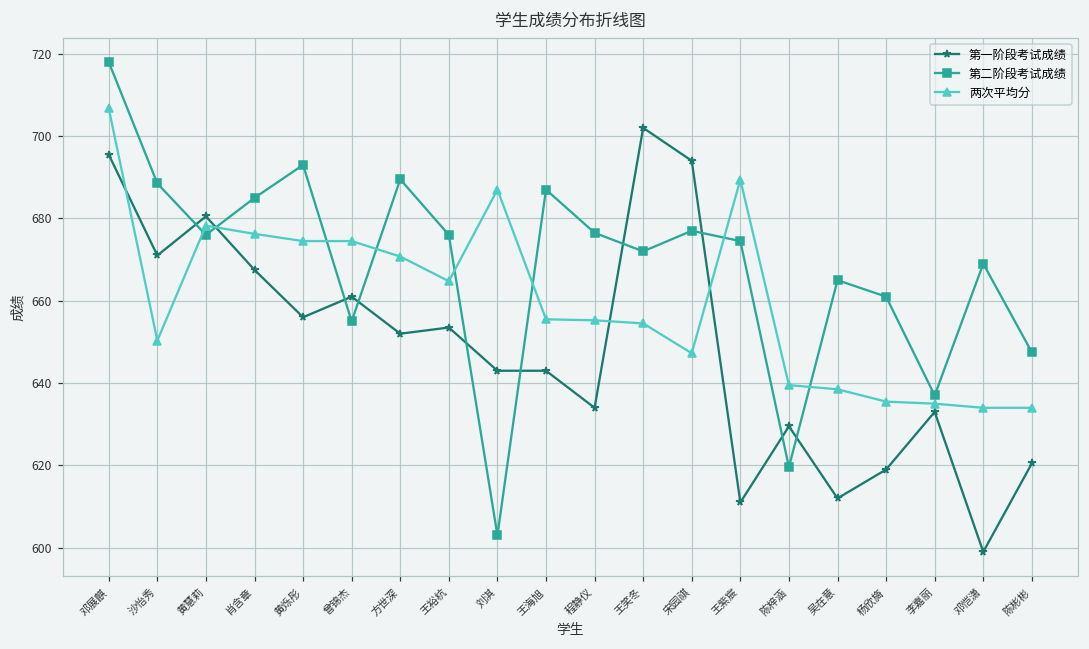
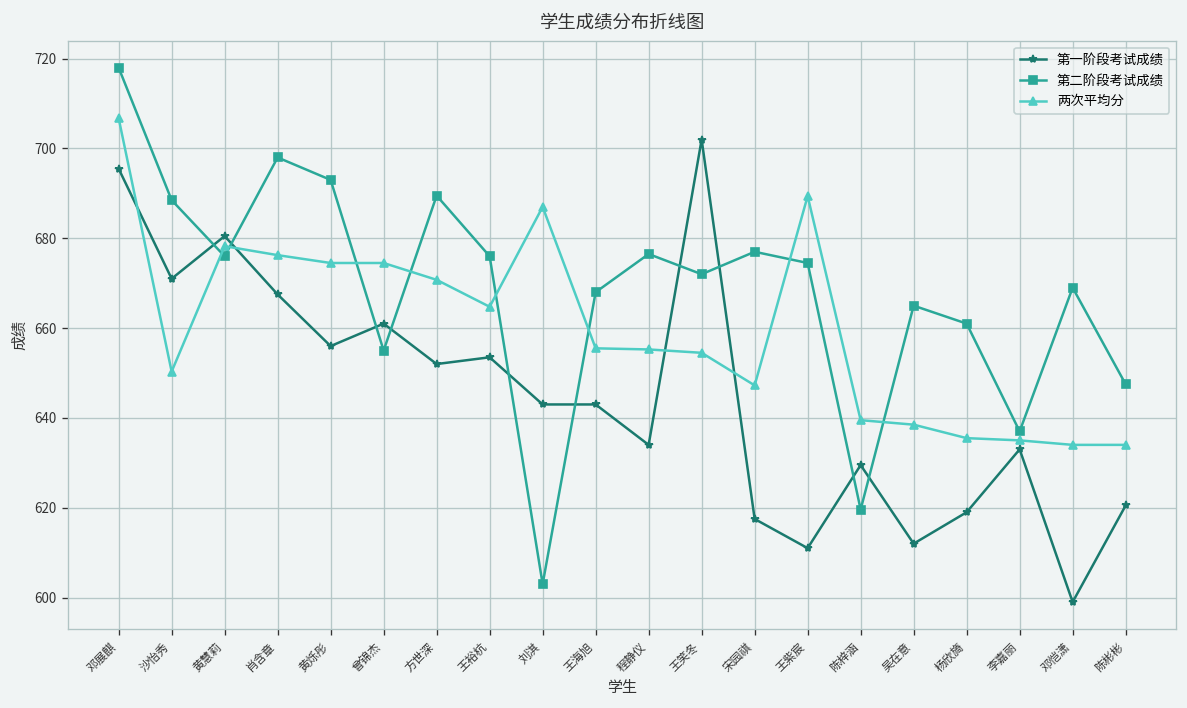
  {
    "第一阶段考试成绩": {
      "邓展麒": 696,
      "沙怡秀": 671,
      "黄慧莉": 681,
      "肖含章": 668,
      "黄烁彤": 656,
      "曾锦杰": 661,
      "方世深": 652,
      "王裕杭": 654,
      "刘淇": 643,
      "王海旭": 643,
      "程静仪": 634,
      "王笑冬": 702,
-     "宋园祺": 694,
+     "宋园祺": 618,
      "王紫宸": 611,
      "陈梓涵": 630,
      "吴在意": 612,
      "杨欣旖": 619,
      "李嘉丽": 633,
      "邓恺潇": 599,
      "陈彬彬": 621
    },
    "第二阶段考试成绩": {
      "邓展麒": 718,
      "沙怡秀": 689,
      "黄慧莉": 676,
-     "肖含章": 685,
+     "肖含章": 698,
      "黄烁彤": 693,
      "曾锦杰": 655,
      "方世深": 690,
      "王裕杭": 676,
      "刘淇": 603,
-     "王海旭": 687,
+     "王海旭": 668,
      "程静仪": 677,
      "王笑冬": 672,
      "宋园祺": 677,
      "王紫宸": 675,
      "陈梓涵": 620,
      "吴在意": 665,
      "杨欣旖": 661,
      "李嘉丽": 637,
      "邓恺潇": 669,
      "陈彬彬": 648
    },
    "两次平均分": {
      "邓展麒": 707,
      "沙怡秀": 650,
      "黄慧莉": 678,
      "肖含章": 676,
      "黄烁彤": 675,
      "曾锦杰": 675,
      "方世深": 671,
      "王裕杭": 665,
      "刘淇": 687,
      "王海旭": 656,
      "程静仪": 655,
      "王笑冬": 655,
      "宋园祺": 647,
      "王紫宸": 689,
      "陈梓涵": 640,
      "吴在意": 639,
      "杨欣旖": 636,
      "李嘉丽": 635,
      "邓恺潇": 634,
      "陈彬彬": 634
    }
  }
